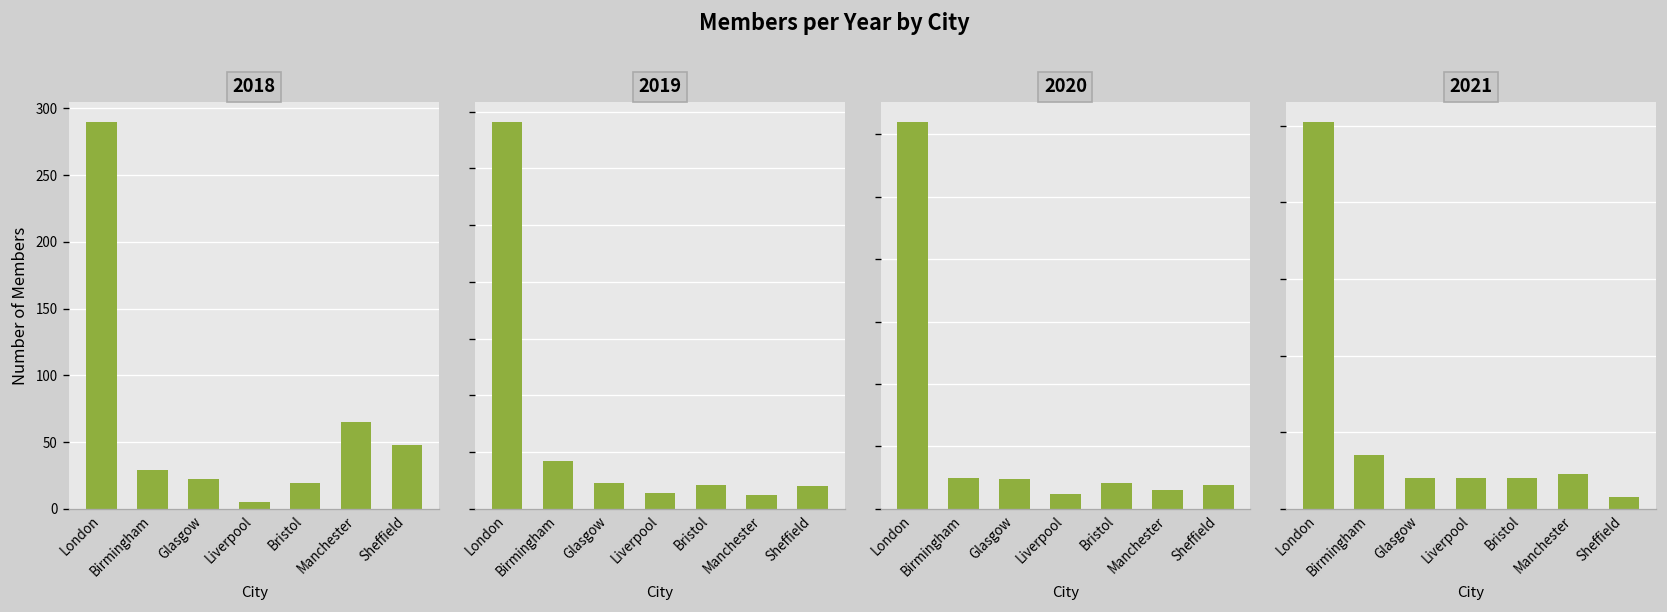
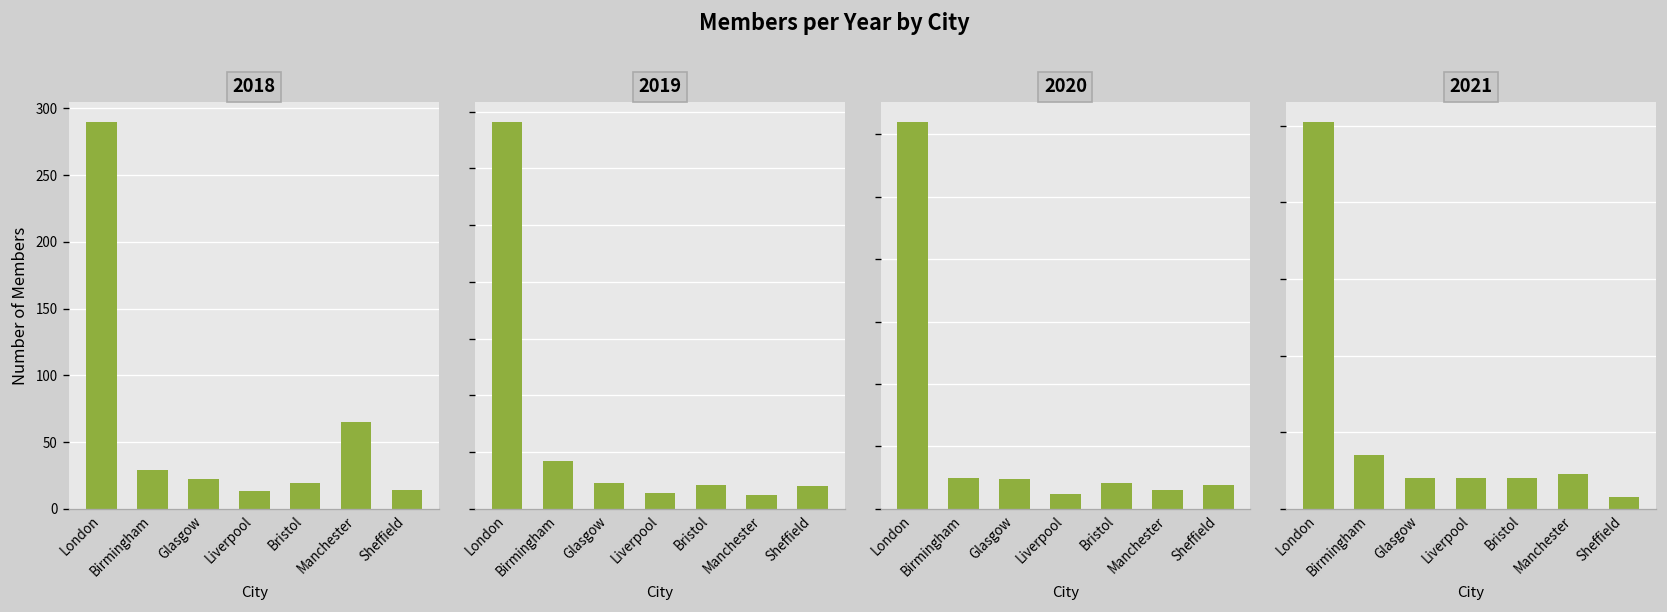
  {
    "2018": {
      "London": 290,
      "Birmingham": 29,
      "Glasgow": 22,
-     "Liverpool": 5,
+     "Liverpool": 13,
      "Bristol": 19,
      "Manchester": 65,
-     "Sheffield": 48
+     "Sheffield": 14
    }
  }
